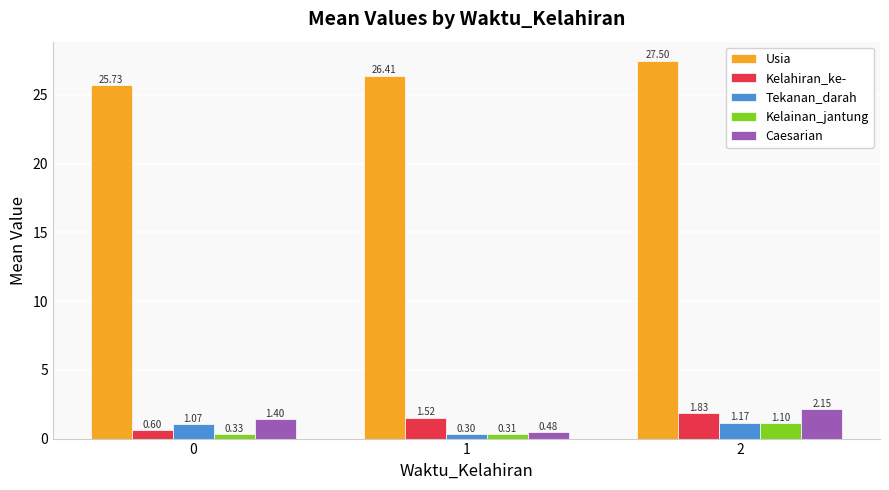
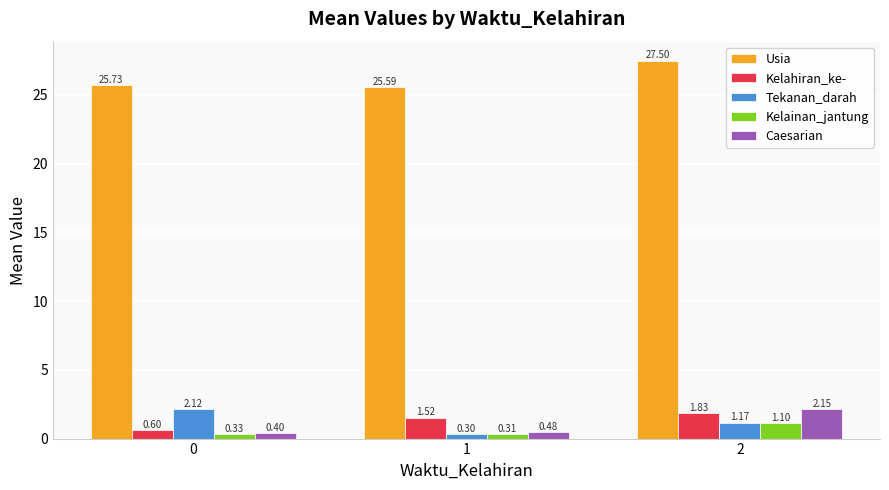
  {
    "Usia": {
      "0": 25.73,
-     "1": 26.41,
+     "1": 25.59,
      "2": 27.50
    },
    "Kelahiran_ke-": {
      "0": 0.60,
      "1": 1.52,
      "2": 1.83
    },
    "Tekanan_darah": {
-     "0": 1.07,
+     "0": 2.12,
      "1": 0.30,
      "2": 1.17
    },
    "Kelainan_jantung": {
      "0": 0.33,
      "1": 0.31,
      "2": 1.10
    },
    "Caesarian": {
-     "0": 1.40,
+     "0": 0.40,
      "1": 0.48,
      "2": 2.15
    }
  }
